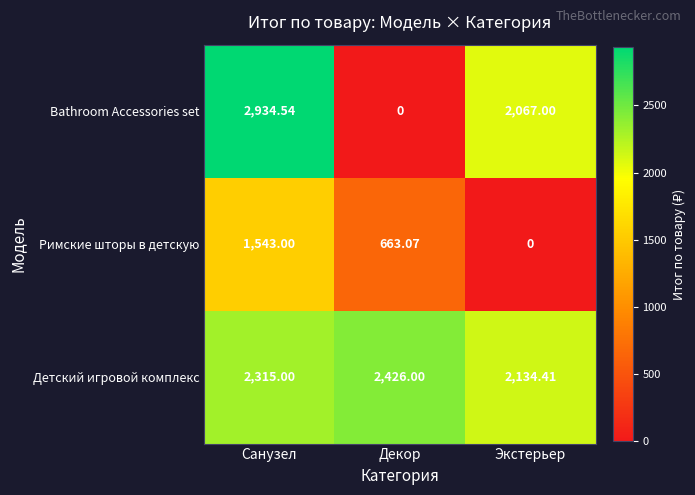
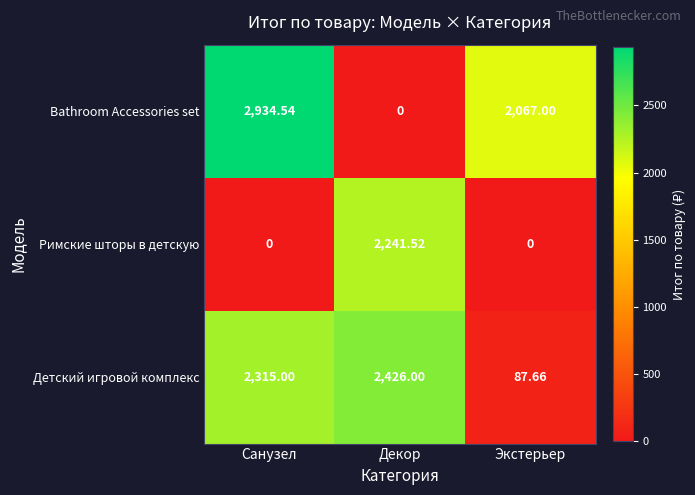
  {
    "Bathroom Accessories set": {
      "Санузел": "2,934.54",
      "Декор": "0",
      "Экстерьер": "2,067.00"
    },
    "Римские шторы в детскую": {
-     "Санузел": "1,543.00",
-     "Декор": "663.07",
+     "Санузел": "0",
+     "Декор": "2,241.52",
      "Экстерьер": "0"
    },
    "Детский игровой комплекс": {
      "Санузел": "2,315.00",
      "Декор": "2,426.00",
-     "Экстерьер": "2,134.41"
+     "Экстерьер": "87.66"
    }
  }
